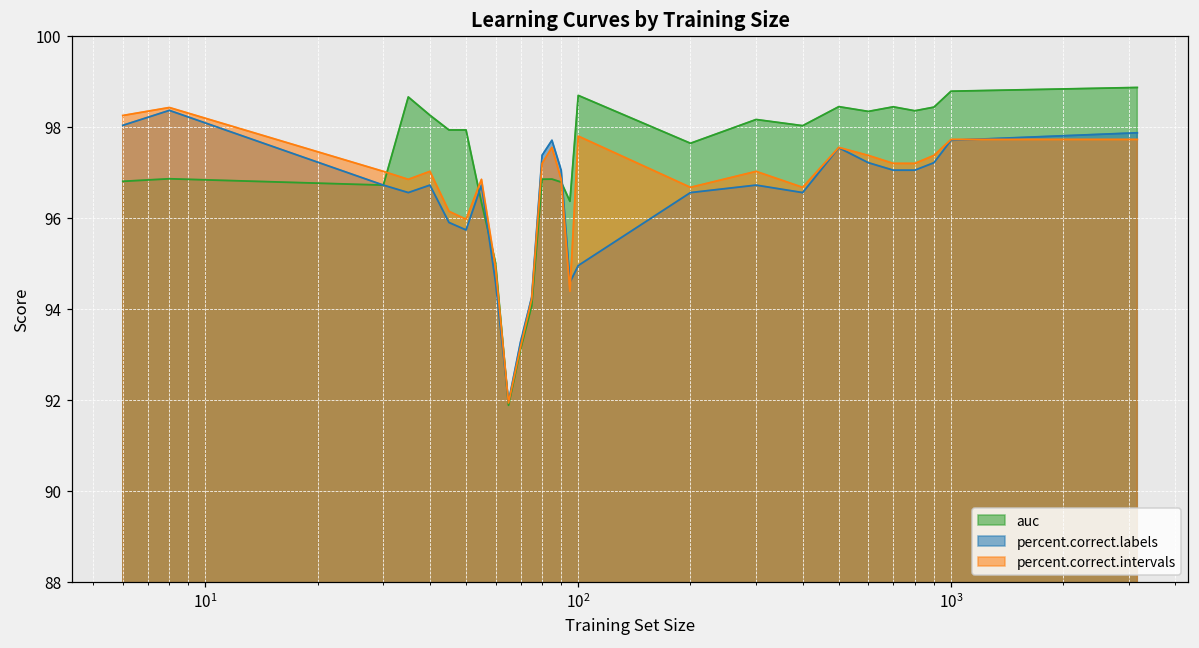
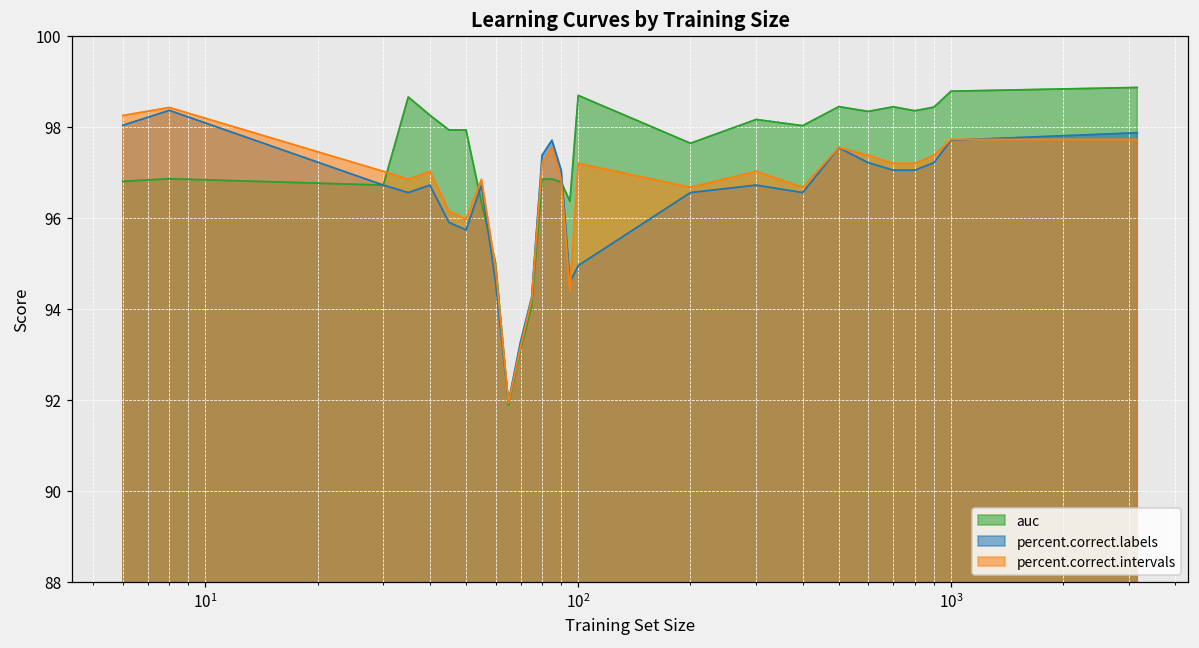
  {
    "auc": {
      "10^2": 98.7,
      "10^3": 98.8
    },
    "percent.correct.labels": {
      "10^2": 94.9
    },
    "percent.correct.intervals": {
-     "10^2": 97.8
+     "10^2": 97.2
    }
  }
